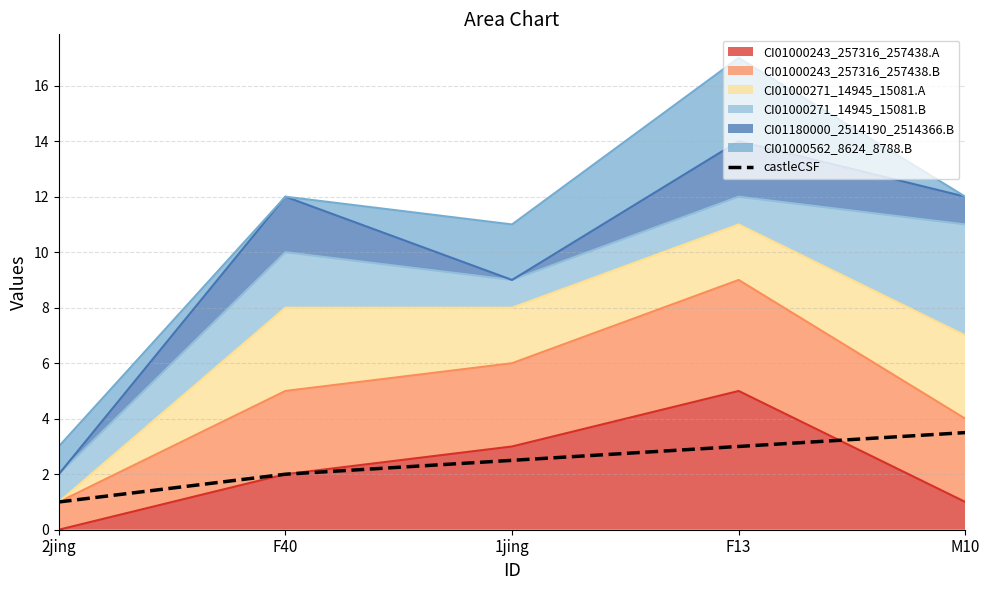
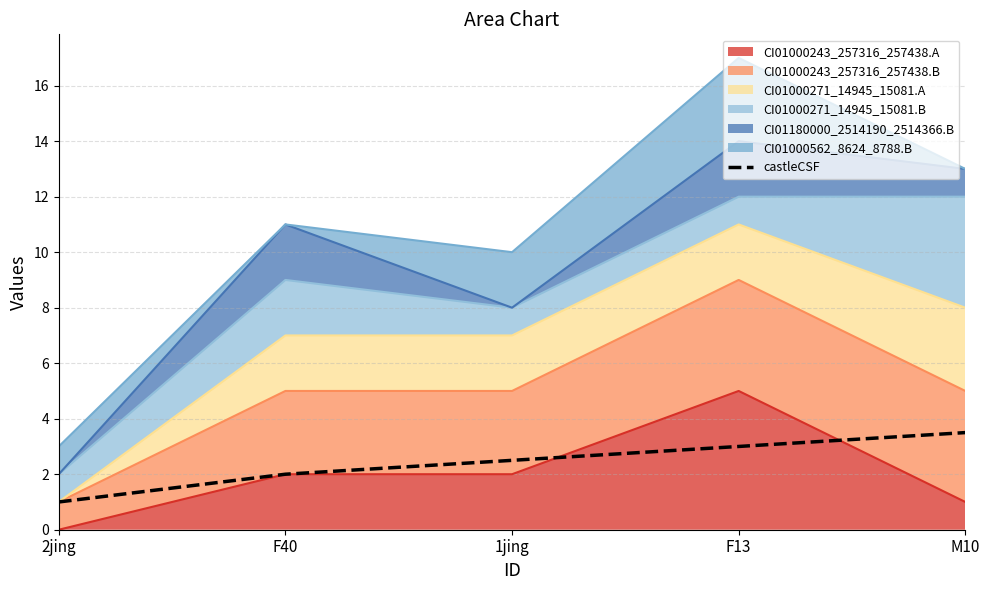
  {
    "CI01000243_257316_257438.A": {
      "2jing": 0,
-     "1jing": 3,
+     "1jing": 2,
      "F13": 5,
      "M10": 1
    },
    "CI01000243_257316_257438.B": {
      "F40": 3,
      "1jing": 3,
      "F13": 4,
-     "M10": 3
+     "M10": 4
    },
    "CI01000271_14945_15081.A": {
-     "F40": 3,
+     "F40": 2,
      "1jing": 2,
      "F13": 2,
      "M10": 3
    },
    "castleCSF": {
      "1jing": 2.5,
      "F13": 3,
      "M10": 3.5
    }
  }
